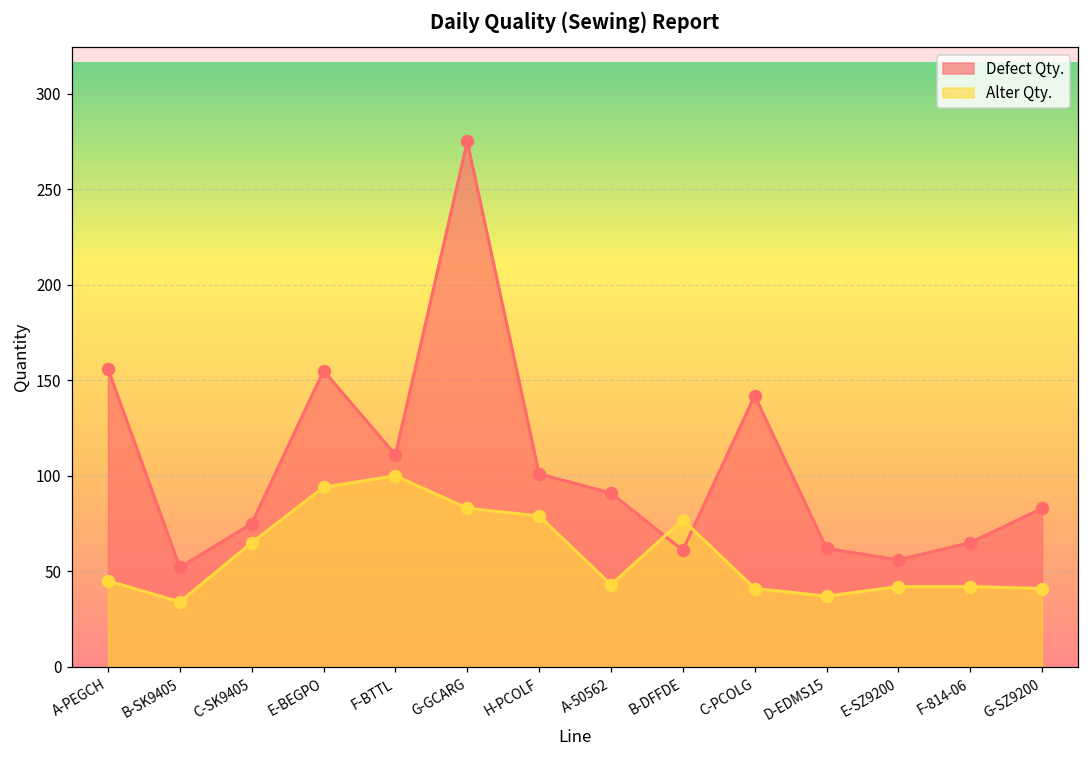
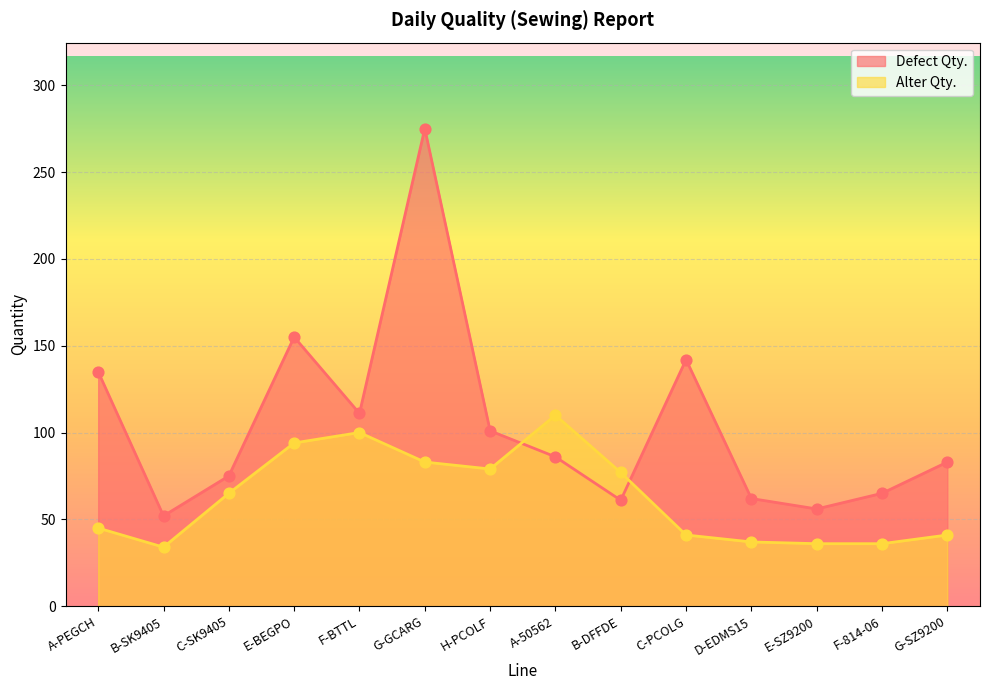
  {
    "Defect Qty.": {
-     "A-PEGCH": 156,
+     "A-PEGCH": 135,
      "B-SK9405": 52,
      "C-SK9405": 75,
      "E-BEGPO": 155,
      "F-BTTL": 111,
      "G-GCARG": 275,
      "H-PCOLF": 101,
-     "A-50562": 91,
+     "A-50562": 86,
      "B-DFFDE": 61,
      "C-PCOLG": 142,
      "D-EDMS15": 62,
      "E-SZ9200": 56,
      "F-814-06": 65,
      "G-SZ9200": 83
    },
    "Alter Qty.": {
      "A-PEGCH": 45,
      "B-SK9405": 34,
      "C-SK9405": 65,
      "E-BEGPO": 94,
      "F-BTTL": 100,
      "G-GCARG": 83,
      "H-PCOLF": 79,
-     "A-50562": 43,
+     "A-50562": 110,
      "B-DFFDE": 77,
      "C-PCOLG": 41,
      "D-EDMS15": 37,
-     "E-SZ9200": 42,
-     "F-814-06": 42,
+     "E-SZ9200": 36,
+     "F-814-06": 36,
      "G-SZ9200": 41
    }
  }
